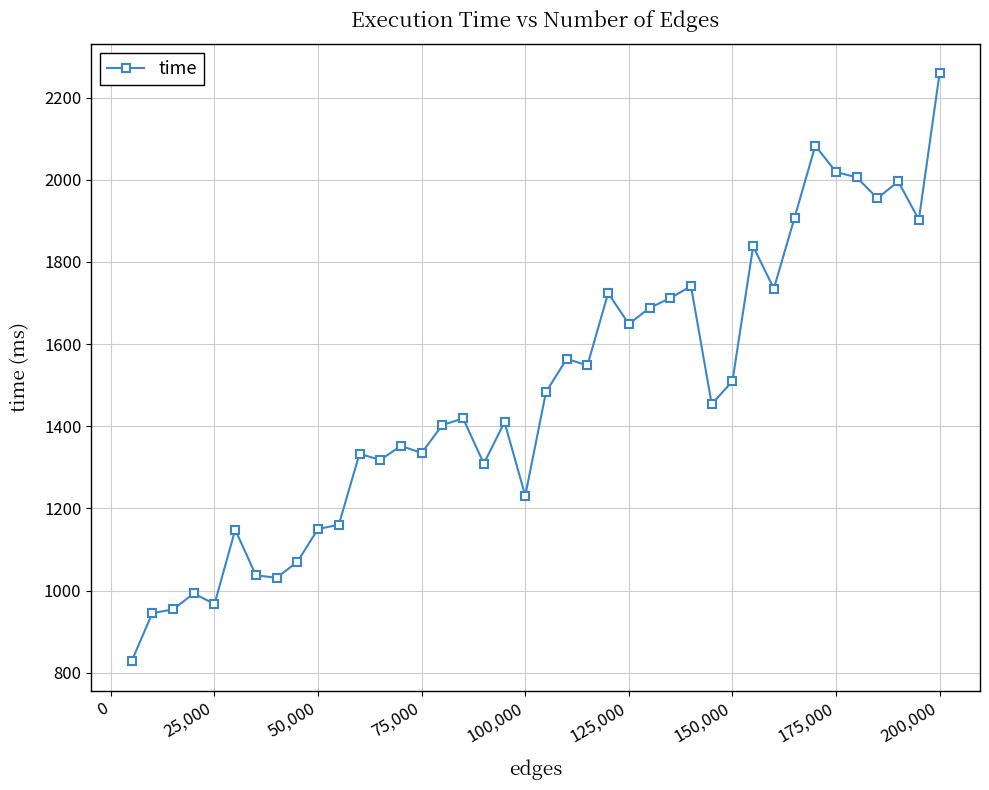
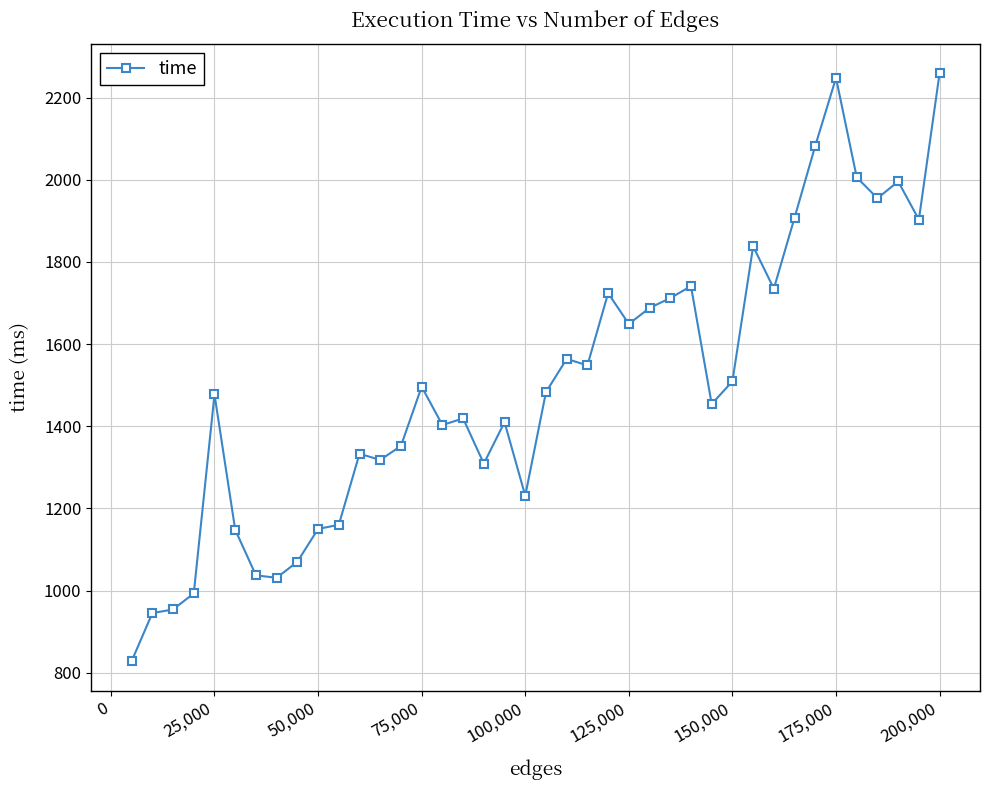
  {
-   "25,000": 970,
+   "25,000": 1480,
    "50,000": 1150,
-   "75,000": 1340,
+   "75,000": 1500,
    "100,000": 1230,
    "125,000": 1650,
    "150,000": 1510,
-   "175,000": 2020,
+   "175,000": 2250,
    "200,000": 2260
  }
